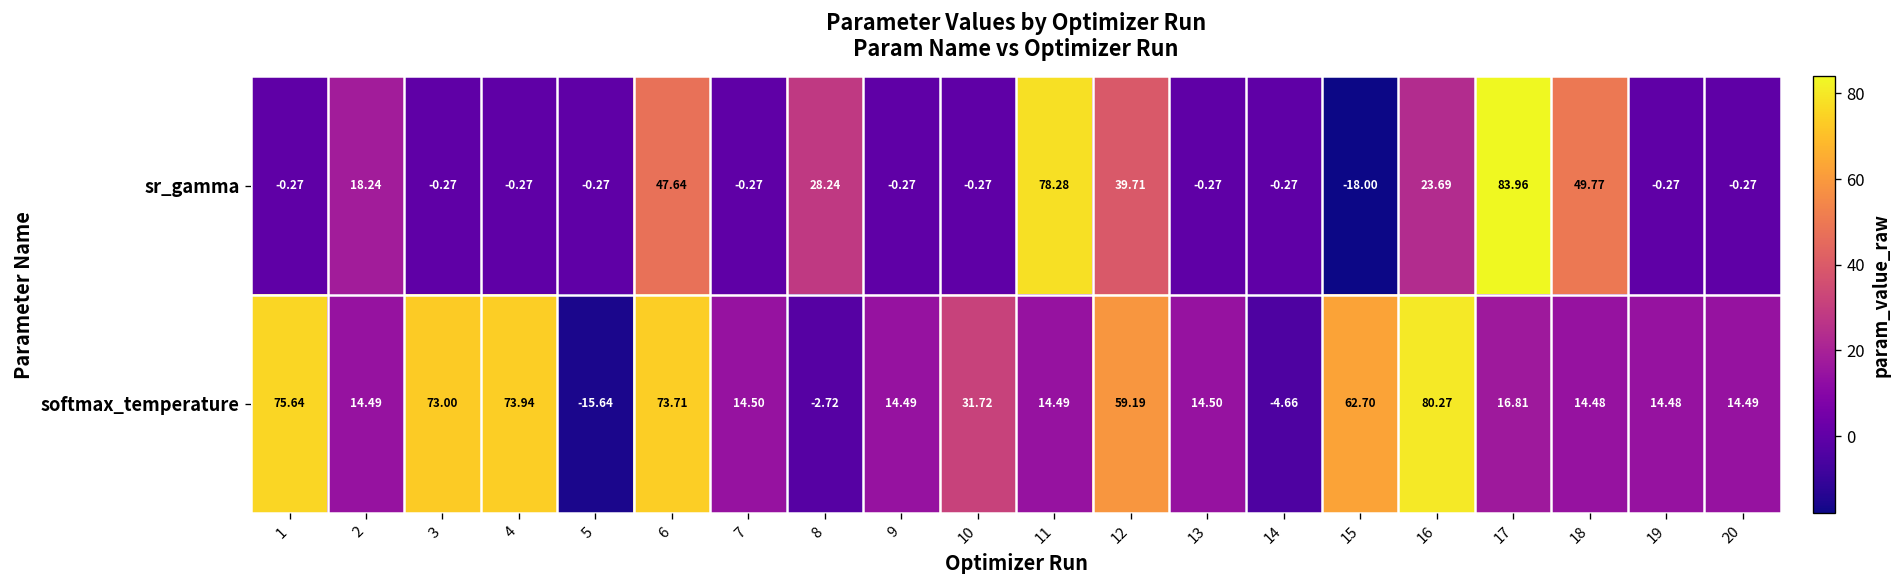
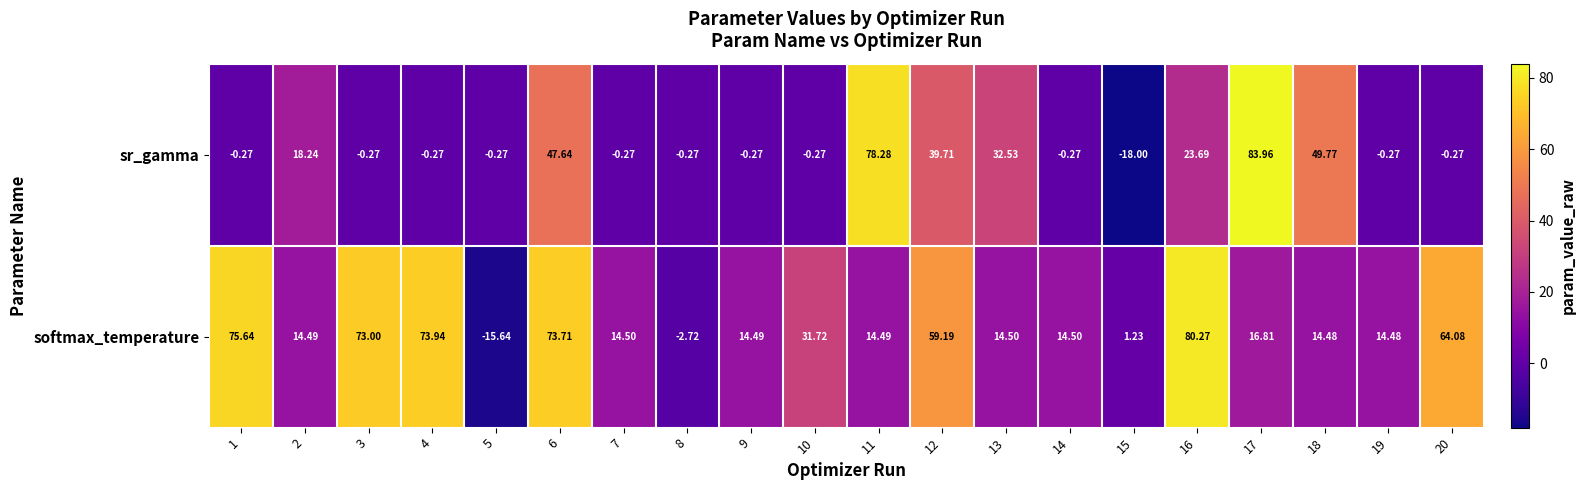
  {
    "sr_gamma": {
      "1": -0.27,
      "2": 18.24,
      "3": -0.27,
      "4": -0.27,
      "5": -0.27,
      "6": 47.64,
      "7": -0.27,
-     "8": 28.24,
+     "8": -0.27,
      "9": -0.27,
      "10": -0.27,
      "11": 78.28,
      "12": 39.71,
-     "13": -0.27,
+     "13": 32.53,
      "14": -0.27,
      "15": -18.00,
      "16": 23.69,
      "17": 83.96,
      "18": 49.77,
      "19": -0.27,
      "20": -0.27
    },
    "softmax_temperature": {
      "1": 75.64,
      "2": 14.49,
      "3": 73.00,
      "4": 73.94,
      "5": -15.64,
      "6": 73.71,
      "7": 14.50,
      "8": -2.72,
      "9": 14.49,
      "10": 31.72,
      "11": 14.49,
      "12": 59.19,
      "13": 14.50,
-     "14": -4.66,
-     "15": 62.70,
+     "14": 14.50,
+     "15": 1.23,
      "16": 80.27,
      "17": 16.81,
      "18": 14.48,
      "19": 14.48,
-     "20": 14.49
+     "20": 64.08
    }
  }
